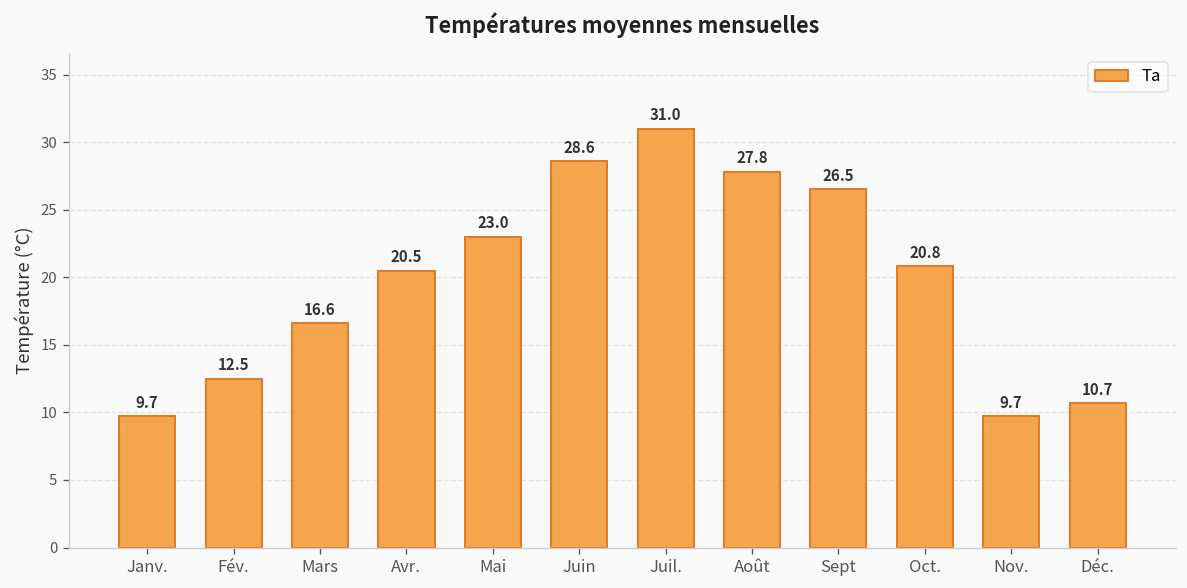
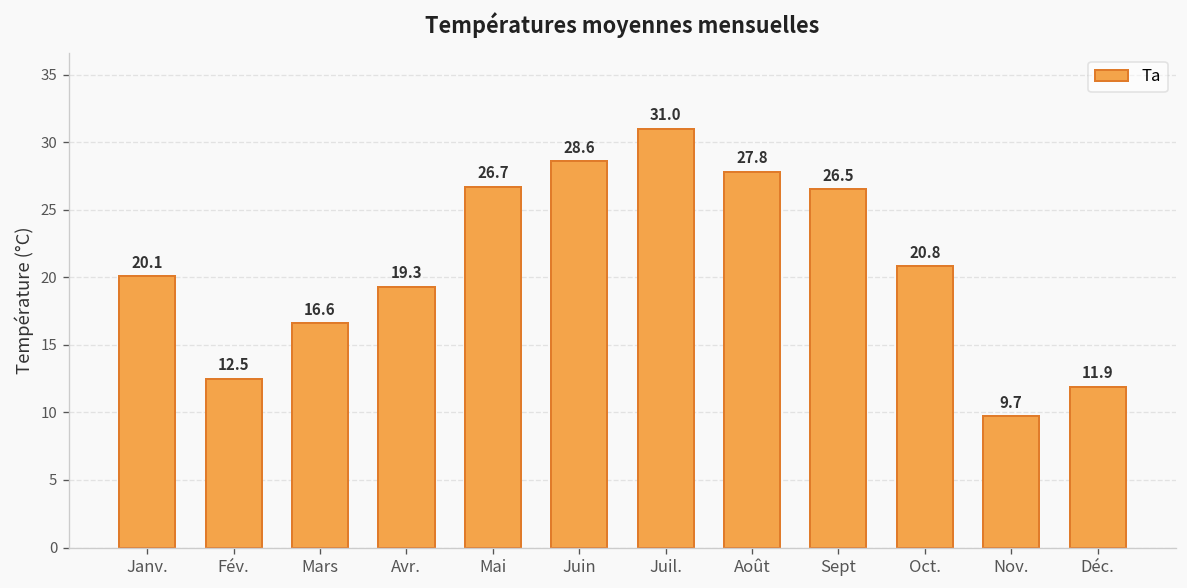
  {
-   "Janv.": 9.7,
+   "Janv.": 20.1,
    "Fév.": 12.5,
    "Mars": 16.6,
-   "Avr.": 20.5,
-   "Mai": 23.0,
+   "Avr.": 19.3,
+   "Mai": 26.7,
    "Juin": 28.6,
    "Juil.": 31.0,
    "Août": 27.8,
    "Sept": 26.5,
    "Oct.": 20.8,
    "Nov.": 9.7,
-   "Déc.": 10.7
+   "Déc.": 11.9
  }
